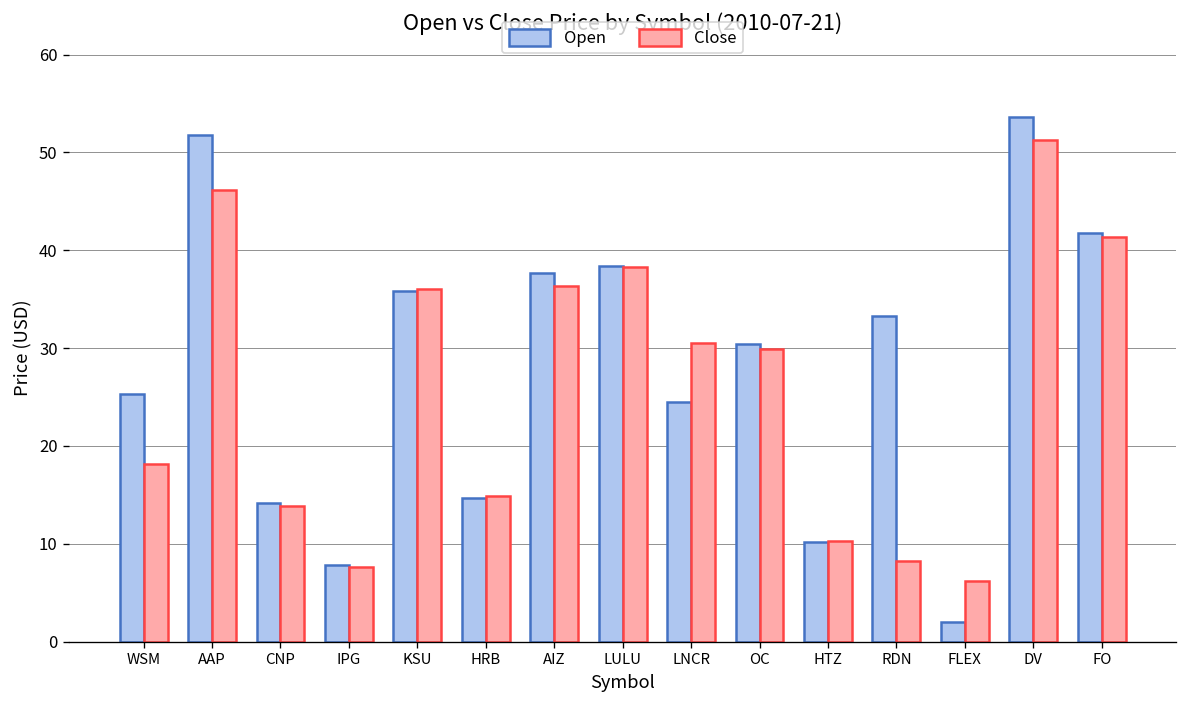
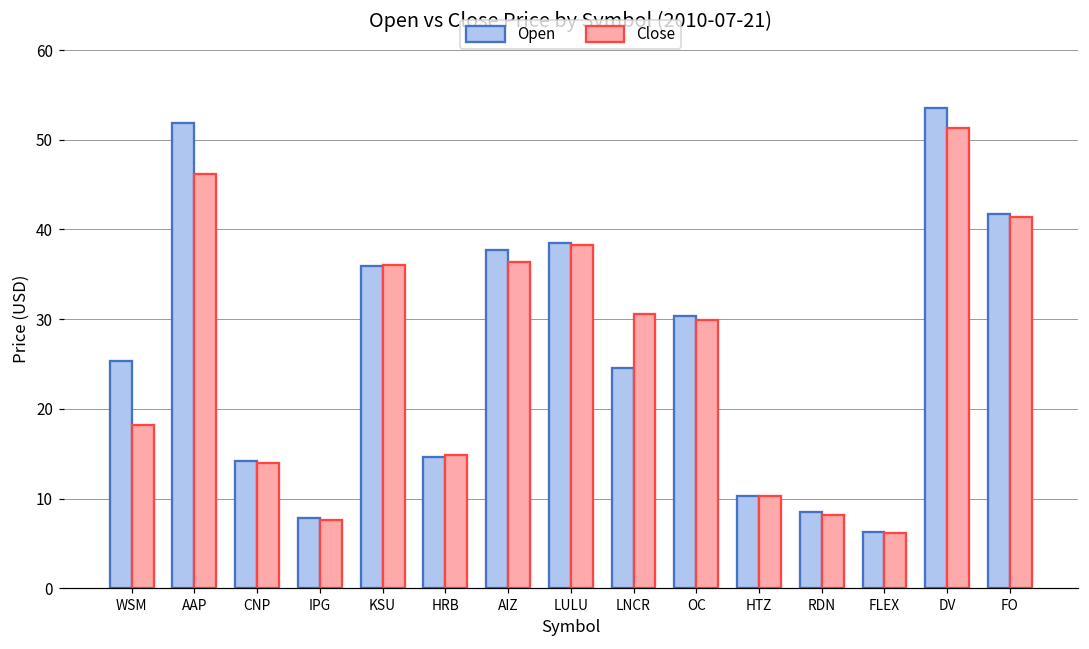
  {
    "Open": {
      "WSM": 25,
      "AAP": 52,
      "CNP": 14,
      "IPG": 8,
      "KSU": 36,
      "HRB": 15,
      "AIZ": 38,
      "LULU": 38,
      "LNCR": 25,
      "OC": 30,
      "HTZ": 10,
-     "RDN": 33,
-     "FLEX": 2,
+     "RDN": 8,
+     "FLEX": 6,
      "DV": 54,
      "FO": 42
    },
    "Close": {
      "WSM": 18,
      "AAP": 46,
      "CNP": 14,
      "IPG": 8,
      "KSU": 36,
      "HRB": 15,
      "AIZ": 36,
      "LULU": 38,
      "LNCR": 31,
      "OC": 30,
      "HTZ": 10,
      "RDN": 8,
      "FLEX": 6,
      "DV": 51,
      "FO": 41
    }
  }
